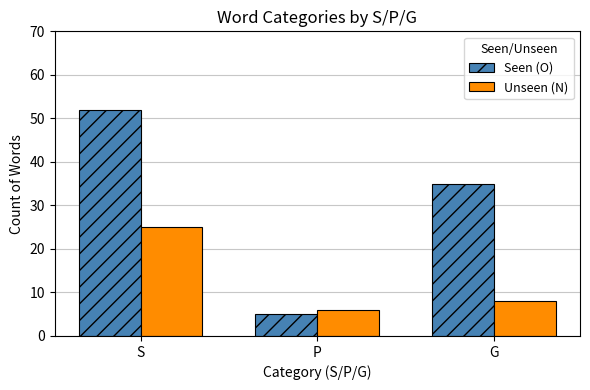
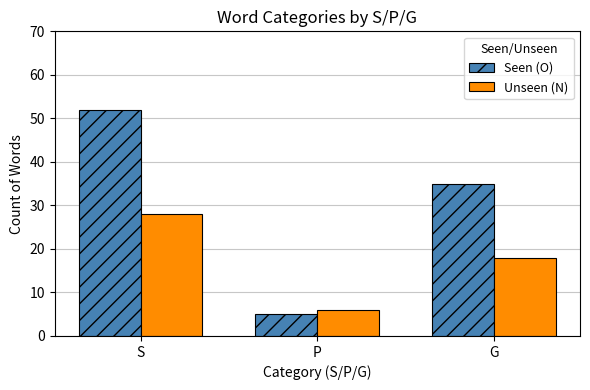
  {
    "Seen (O)": {
      "S": 52,
      "P": 5,
      "G": 35
    },
    "Unseen (N)": {
-     "S": 25,
+     "S": 28,
      "P": 6,
-     "G": 8
+     "G": 18
    }
  }
